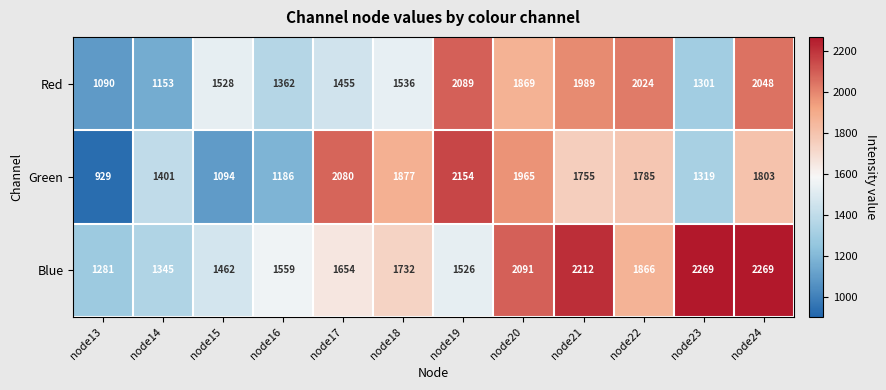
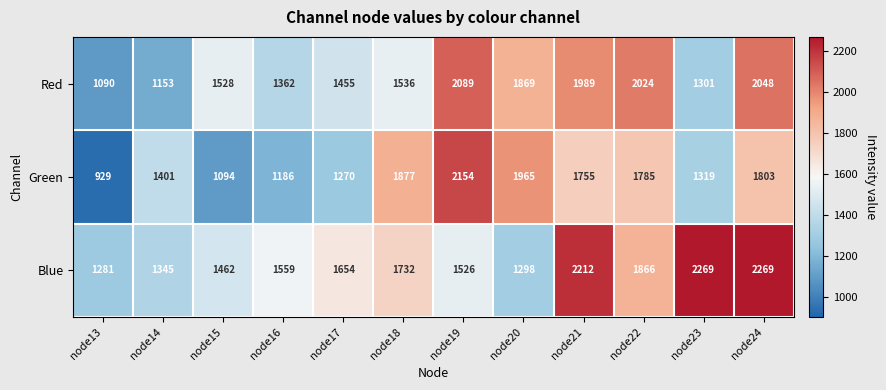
  {
    "Red": {
      "node13": 1090,
      "node14": 1153,
      "node15": 1528,
      "node16": 1362,
      "node17": 1455,
      "node18": 1536,
      "node19": 2089,
      "node20": 1869,
      "node21": 1989,
      "node22": 2024,
      "node23": 1301,
      "node24": 2048
    },
    "Green": {
      "node13": 929,
      "node14": 1401,
      "node15": 1094,
      "node16": 1186,
-     "node17": 2080,
+     "node17": 1270,
      "node18": 1877,
      "node19": 2154,
      "node20": 1965,
      "node21": 1755,
      "node22": 1785,
      "node23": 1319,
      "node24": 1803
    },
    "Blue": {
      "node13": 1281,
      "node14": 1345,
      "node15": 1462,
      "node16": 1559,
      "node17": 1654,
      "node18": 1732,
      "node19": 1526,
-     "node20": 2091,
+     "node20": 1298,
      "node21": 2212,
      "node22": 1866,
      "node23": 2269,
      "node24": 2269
    }
  }
